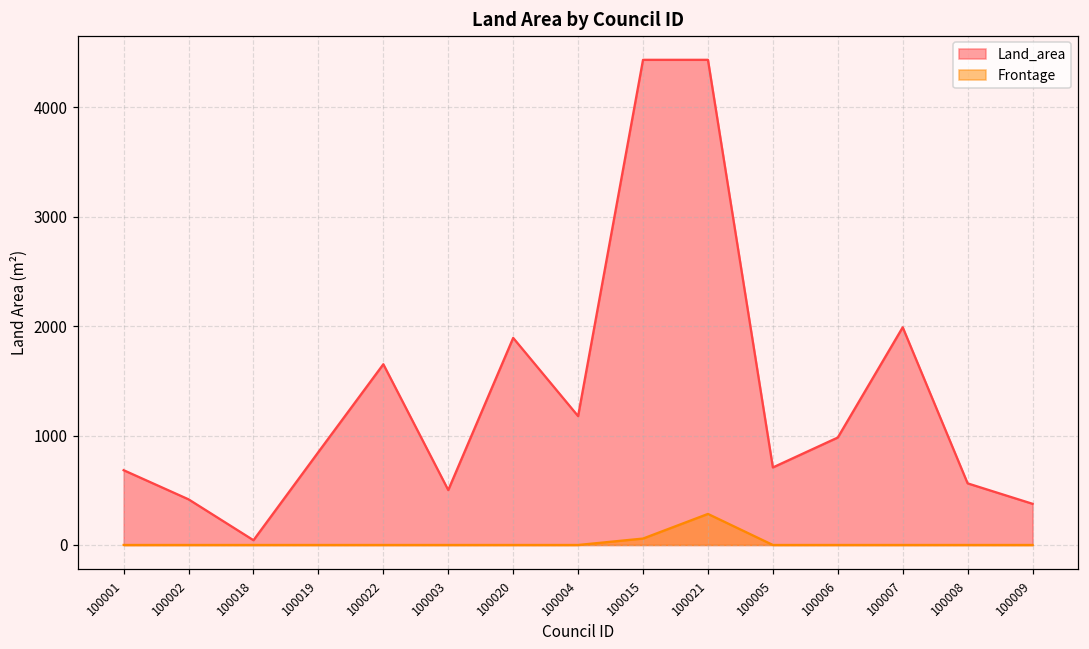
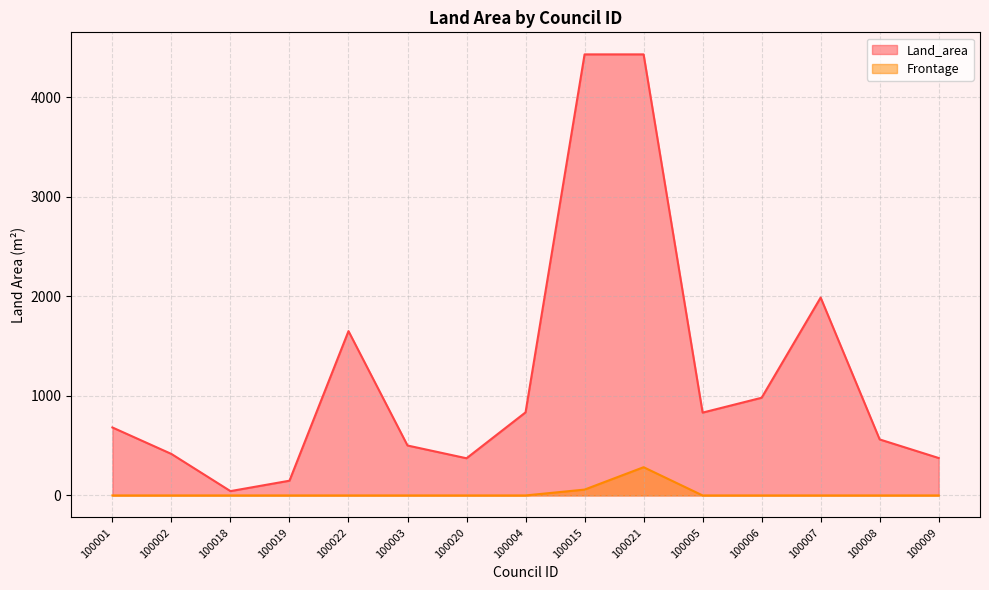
  {
    "Land_area": {
      "100001": 700,
      "100002": 400,
      "100018": 0,
-     "100019": 800,
+     "100019": 100,
      "100022": 1700,
      "100003": 500,
-     "100020": 1900,
-     "100004": 1200,
+     "100020": 400,
+     "100004": 800,
      "100015": 4400,
      "100021": 4400,
-     "100005": 700,
+     "100005": 800,
      "100006": 1000,
      "100007": 2000,
      "100008": 600,
      "100009": 400
    },
    "Frontage": {
      "100001": 0,
      "100002": 0,
      "100018": 0,
      "100019": 0,
      "100022": 0,
      "100003": 0,
      "100020": 0,
      "100004": 0,
      "100015": 100,
      "100021": 300,
      "100005": 0,
      "100006": 0,
      "100007": 0,
      "100008": 0,
      "100009": 0
    }
  }
